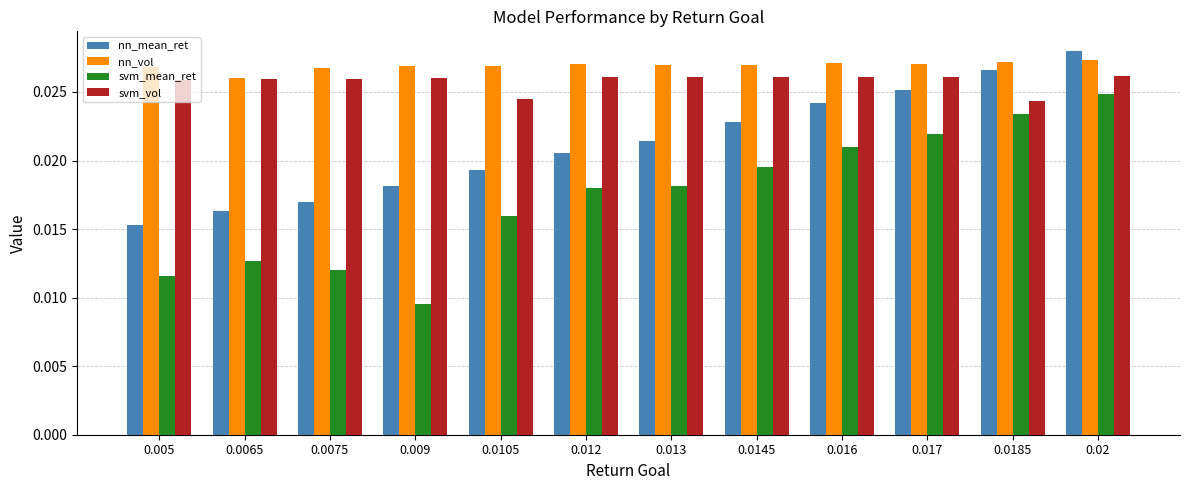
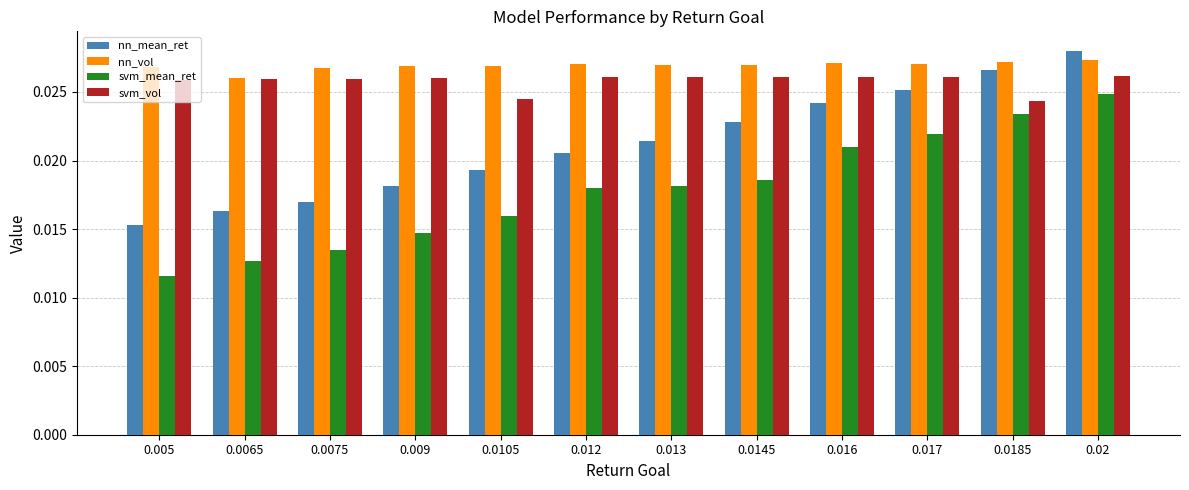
  {
    "nn_mean_ret": {
      "0.005": 0.0153,
      "0.0065": 0.0163,
      "0.0075": 0.0170,
      "0.009": 0.0181,
      "0.0105": 0.0193,
      "0.012": 0.0206,
      "0.013": 0.0214,
      "0.0145": 0.0228,
      "0.016": 0.0242,
      "0.017": 0.0251,
      "0.0185": 0.0266,
      "0.02": 0.0280
    },
    "nn_vol": {
      "0.0065": 0.0260,
      "0.0075": 0.0268,
      "0.009": 0.0269,
      "0.0105": 0.0269,
      "0.012": 0.0271,
      "0.013": 0.0270,
      "0.0145": 0.0270,
      "0.016": 0.0271,
      "0.017": 0.0271,
      "0.0185": 0.0272,
      "0.02": 0.0274
    },
    "svm_mean_ret": {
      "0.005": 0.0115,
      "0.0065": 0.0127,
-     "0.0075": 0.0120,
-     "0.009": 0.0096,
+     "0.0075": 0.0135,
+     "0.009": 0.0147,
      "0.0105": 0.0159,
      "0.012": 0.0180,
      "0.013": 0.0182,
-     "0.0145": 0.0196,
+     "0.0145": 0.0186,
      "0.016": 0.0210,
      "0.017": 0.0220,
      "0.0185": 0.0234,
      "0.02": 0.0249
    },
    "svm_vol": {
      "0.0065": 0.0259,
      "0.0075": 0.0260,
      "0.009": 0.0260,
      "0.0105": 0.0245,
      "0.012": 0.0261,
      "0.013": 0.0261,
      "0.0145": 0.0261,
      "0.016": 0.0261,
      "0.017": 0.0261,
      "0.0185": 0.0243,
      "0.02": 0.0262
    }
  }
